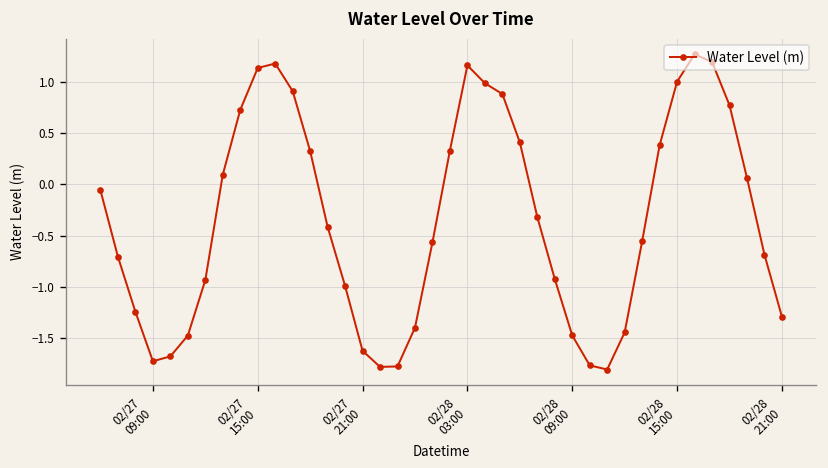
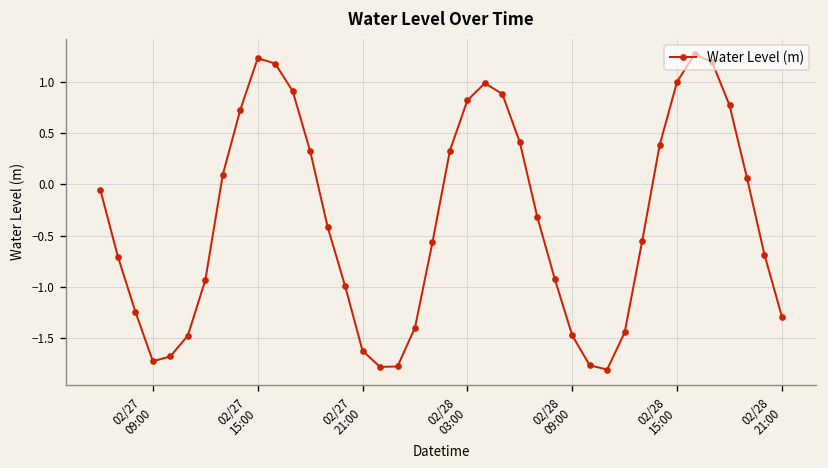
  {
    "02/27 09:00": -1.7,
-   "02/27 15:00": 1.1,
+   "02/27 15:00": 1.2,
    "02/27 21:00": -1.6,
-   "02/28 03:00": 1.2,
+   "02/28 03:00": 0.8,
    "02/28 09:00": -1.5,
    "02/28 15:00": 1.0,
    "02/28 21:00": -1.3
  }
